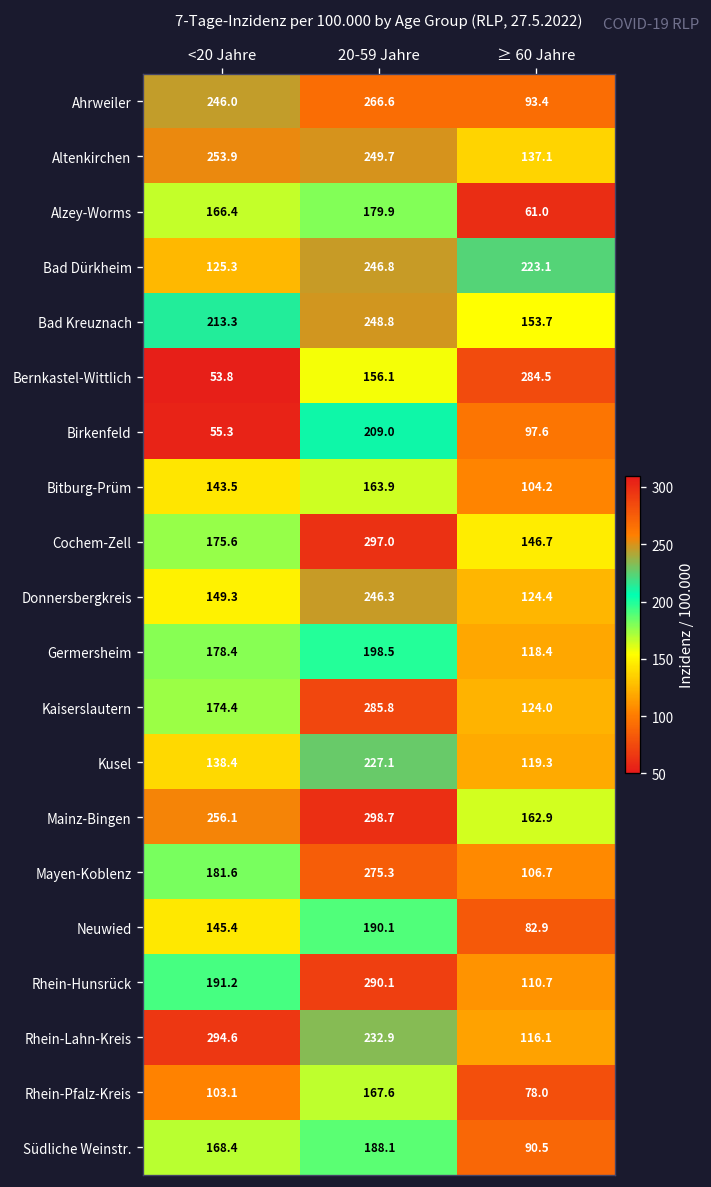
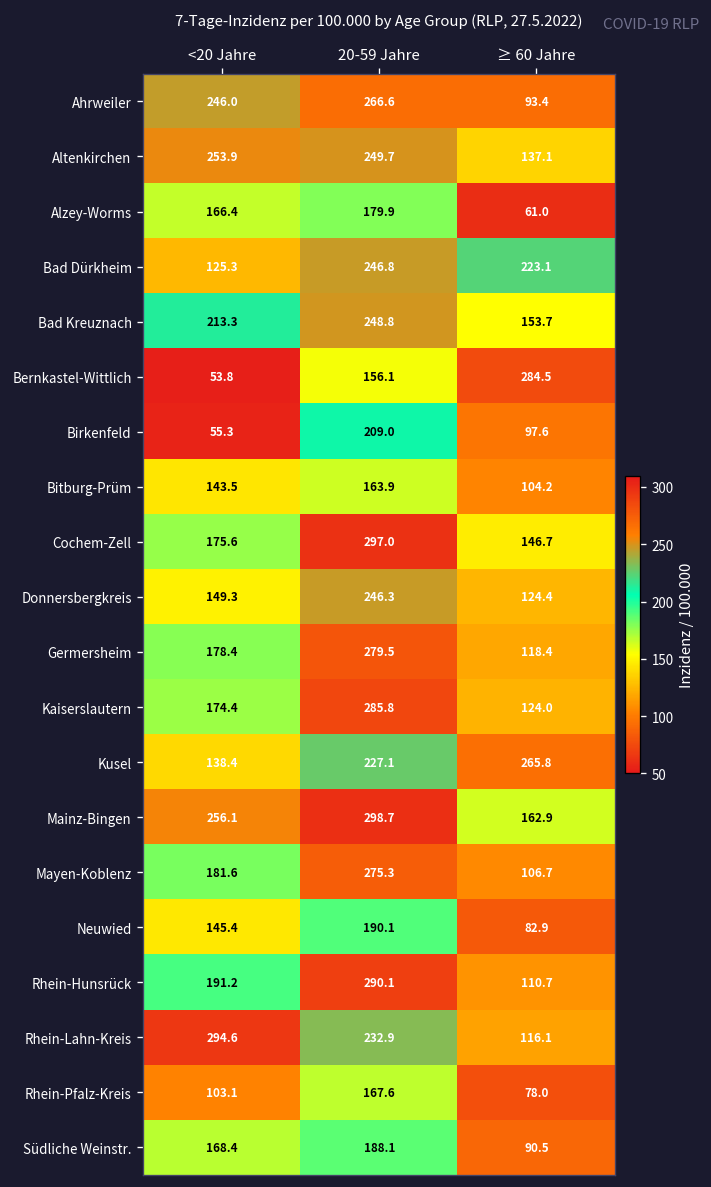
  {
    "Ahrweiler": {
      "<20 Jahre": 246.0,
      "20-59 Jahre": 266.6,
      "≥ 60 Jahre": 93.4
    },
    "Altenkirchen": {
      "<20 Jahre": 253.9,
      "20-59 Jahre": 249.7,
      "≥ 60 Jahre": 137.1
    },
    "Alzey-Worms": {
      "<20 Jahre": 166.4,
      "20-59 Jahre": 179.9,
      "≥ 60 Jahre": 61.0
    },
    "Bad Dürkheim": {
      "<20 Jahre": 125.3,
      "20-59 Jahre": 246.8,
      "≥ 60 Jahre": 223.1
    },
    "Bad Kreuznach": {
      "<20 Jahre": 213.3,
      "20-59 Jahre": 248.8,
      "≥ 60 Jahre": 153.7
    },
    "Bernkastel-Wittlich": {
      "<20 Jahre": 53.8,
      "20-59 Jahre": 156.1,
      "≥ 60 Jahre": 284.5
    },
    "Birkenfeld": {
      "<20 Jahre": 55.3,
      "20-59 Jahre": 209.0,
      "≥ 60 Jahre": 97.6
    },
    "Bitburg-Prüm": {
      "<20 Jahre": 143.5,
      "20-59 Jahre": 163.9,
      "≥ 60 Jahre": 104.2
    },
    "Cochem-Zell": {
      "<20 Jahre": 175.6,
      "20-59 Jahre": 297.0,
      "≥ 60 Jahre": 146.7
    },
    "Donnersbergkreis": {
      "<20 Jahre": 149.3,
      "20-59 Jahre": 246.3,
      "≥ 60 Jahre": 124.4
    },
    "Germersheim": {
      "<20 Jahre": 178.4,
-     "20-59 Jahre": 198.5,
+     "20-59 Jahre": 279.5,
      "≥ 60 Jahre": 118.4
    },
    "Kaiserslautern": {
      "<20 Jahre": 174.4,
      "20-59 Jahre": 285.8,
      "≥ 60 Jahre": 124.0
    },
    "Kusel": {
      "<20 Jahre": 138.4,
      "20-59 Jahre": 227.1,
-     "≥ 60 Jahre": 119.3
+     "≥ 60 Jahre": 265.8
    },
    "Mainz-Bingen": {
      "<20 Jahre": 256.1,
      "20-59 Jahre": 298.7,
      "≥ 60 Jahre": 162.9
    },
    "Mayen-Koblenz": {
      "<20 Jahre": 181.6,
      "20-59 Jahre": 275.3,
      "≥ 60 Jahre": 106.7
    },
    "Neuwied": {
      "<20 Jahre": 145.4,
      "20-59 Jahre": 190.1,
      "≥ 60 Jahre": 82.9
    },
    "Rhein-Hunsrück": {
      "<20 Jahre": 191.2,
      "20-59 Jahre": 290.1,
      "≥ 60 Jahre": 110.7
    },
    "Rhein-Lahn-Kreis": {
      "<20 Jahre": 294.6,
      "20-59 Jahre": 232.9,
      "≥ 60 Jahre": 116.1
    },
    "Rhein-Pfalz-Kreis": {
      "<20 Jahre": 103.1,
      "20-59 Jahre": 167.6,
      "≥ 60 Jahre": 78.0
    },
    "Südliche Weinstr.": {
      "<20 Jahre": 168.4,
      "20-59 Jahre": 188.1,
      "≥ 60 Jahre": 90.5
    }
  }
